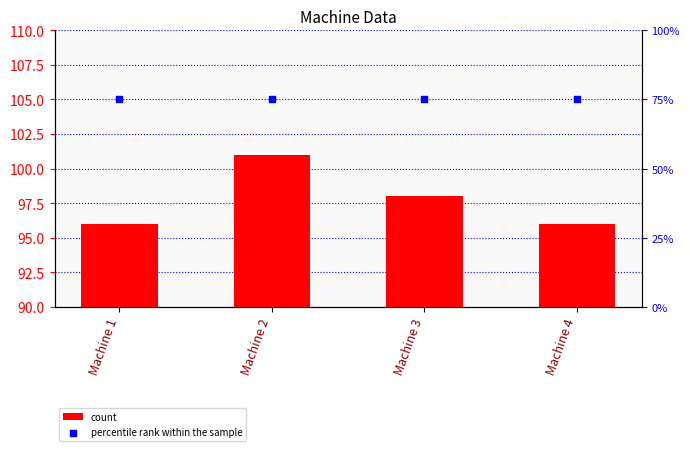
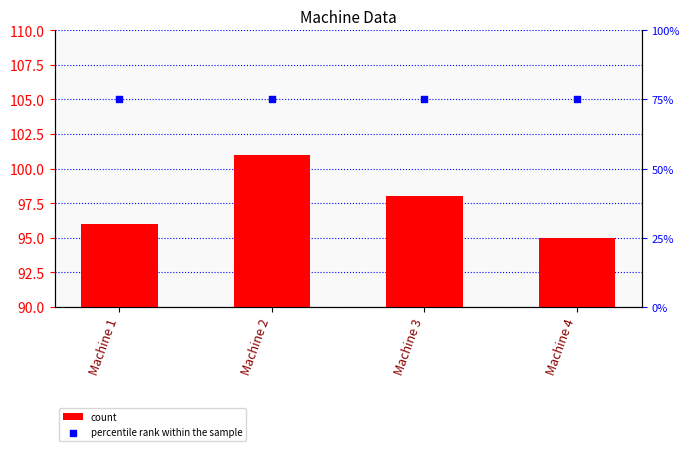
  {
    "count": {
      "Machine 1": 96,
      "Machine 2": 101,
      "Machine 3": 98,
-     "Machine 4": 96
+     "Machine 4": 95
    }
  }
